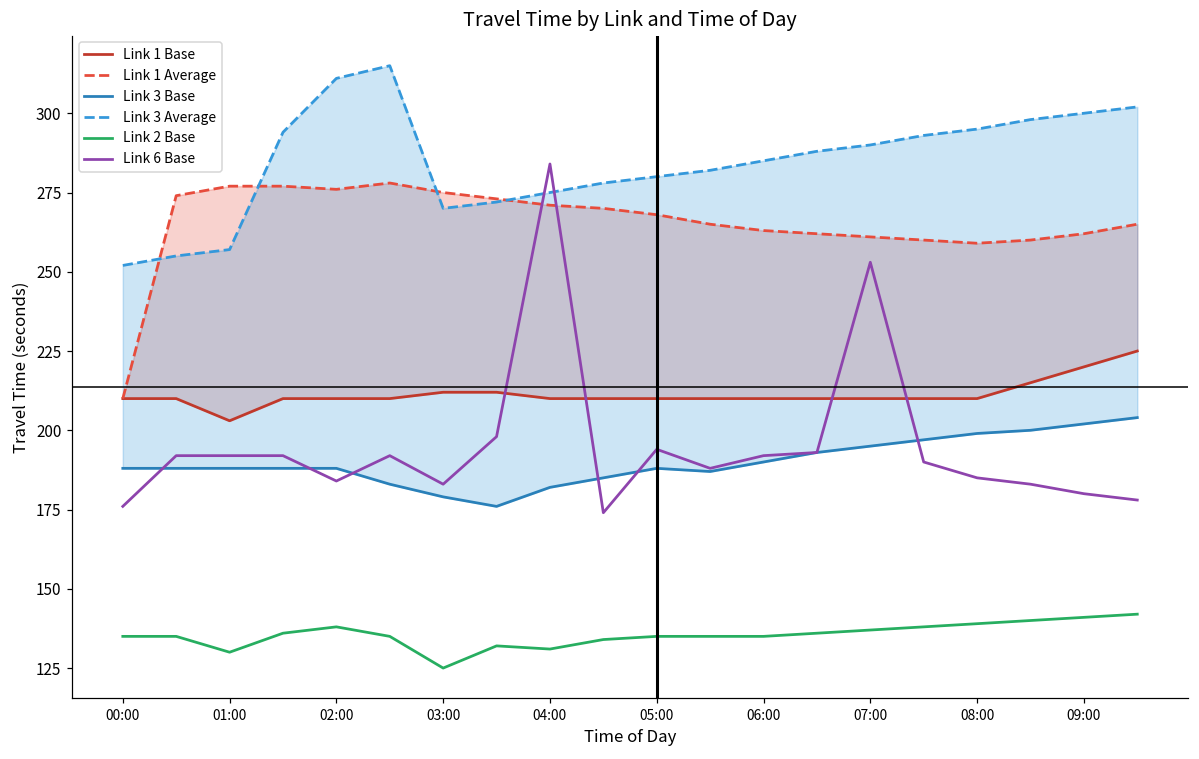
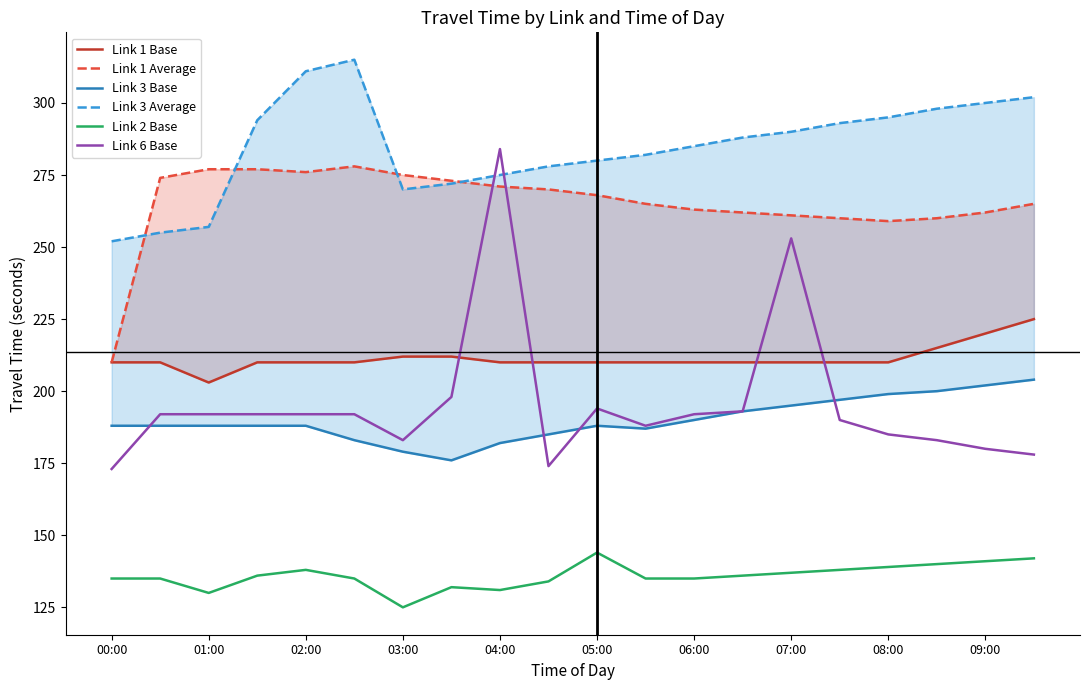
  {
    "Link 2 Base": {
      "00:00": 135,
      "01:00": 130,
      "02:00": 138,
      "03:00": 125,
      "04:00": 131,
-     "05:00": 135,
+     "05:00": 144,
      "06:00": 135,
      "07:00": 137,
      "08:00": 139,
      "09:00": 141
    },
    "Link 6 Base": {
-     "00:00": 176,
+     "00:00": 173,
      "01:00": 192,
-     "02:00": 184,
+     "02:00": 192,
      "03:00": 183,
      "04:00": 284,
      "05:00": 194,
      "06:00": 192,
      "07:00": 253,
      "08:00": 185,
      "09:00": 180
    }
  }
